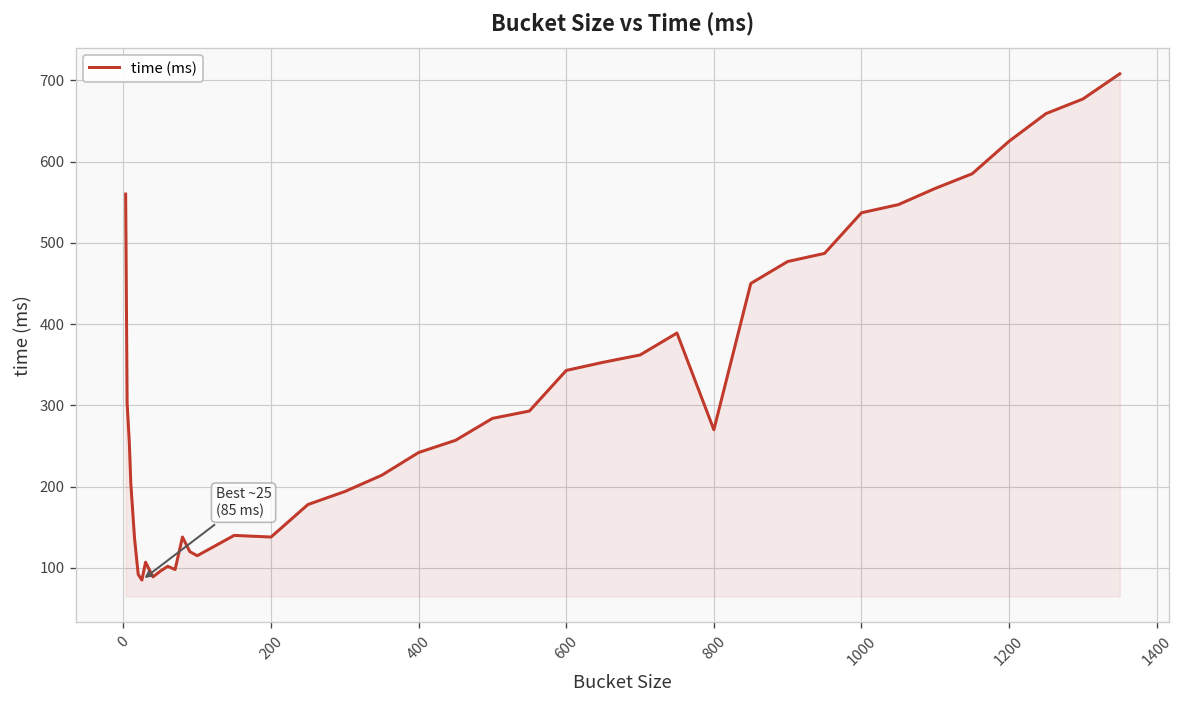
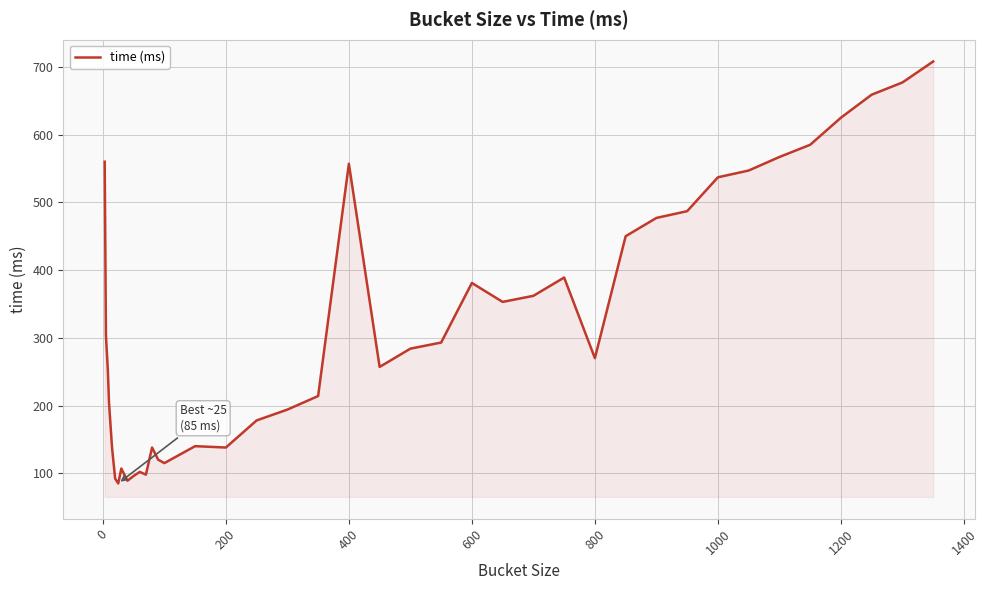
  {
-   "400": 240,
-   "600": 340,
+   "400": 560,
+   "600": 380,
    "800": 270,
    "1000": 540,
    "1200": 630
  }
